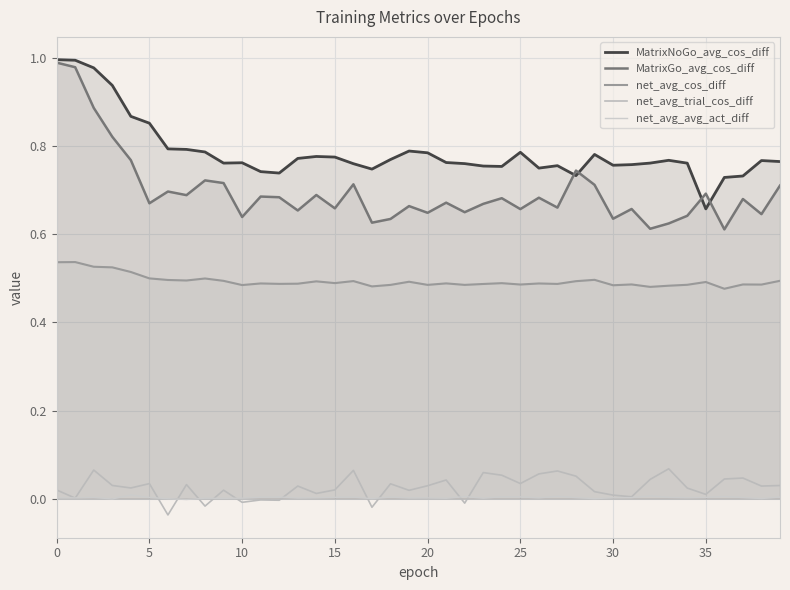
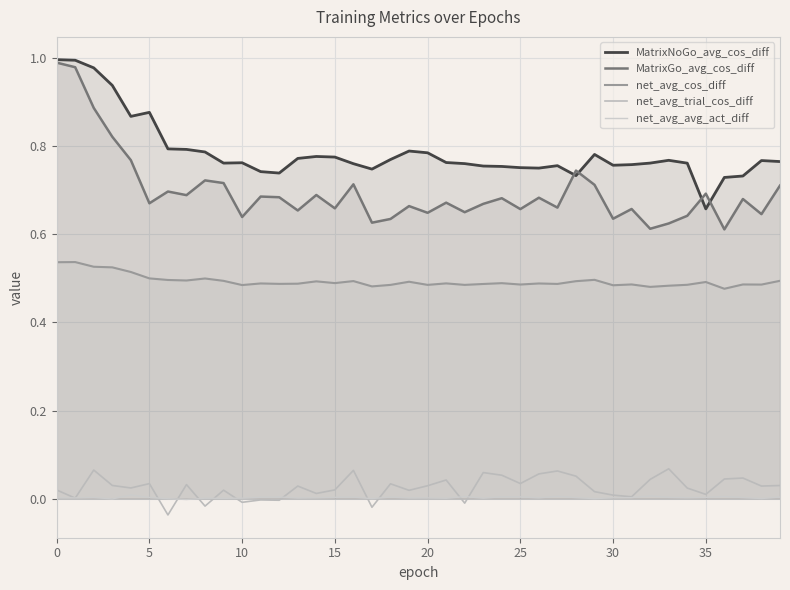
  {
    "MatrixNoGo_avg_cos_diff": {
      "0": 1.00,
-     "5": 0.85,
+     "5": 0.88,
      "10": 0.76,
      "15": 0.78,
      "20": 0.78,
-     "25": 0.79,
+     "25": 0.75,
      "30": 0.76,
      "35": 0.66
    }
  }
